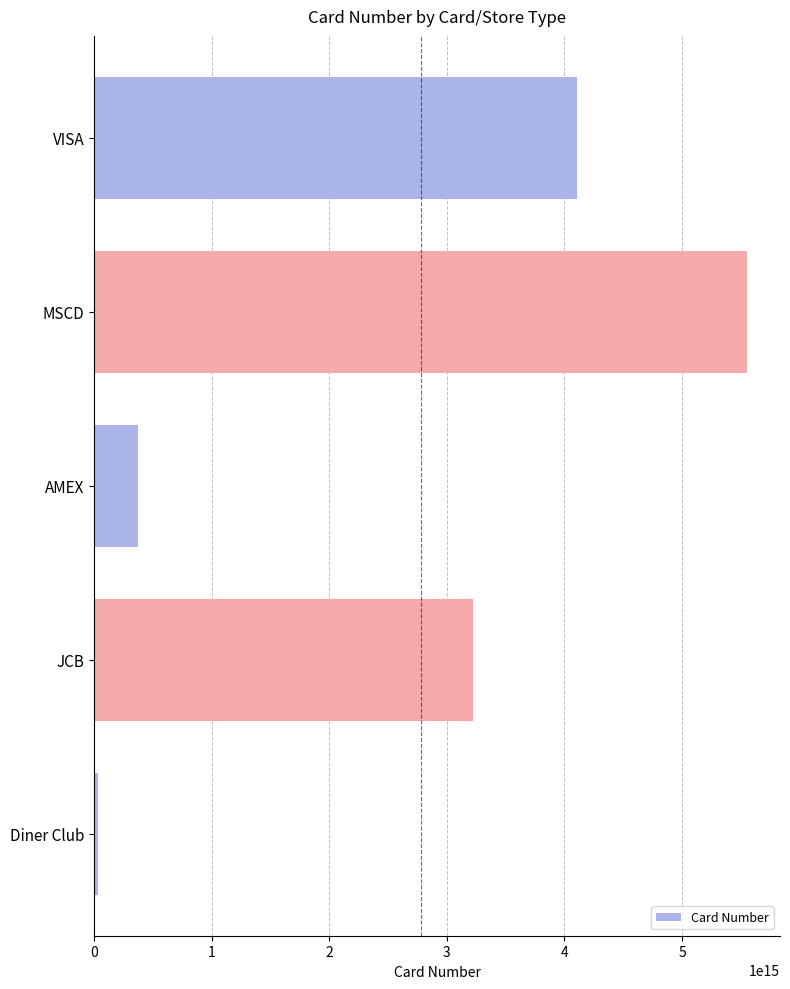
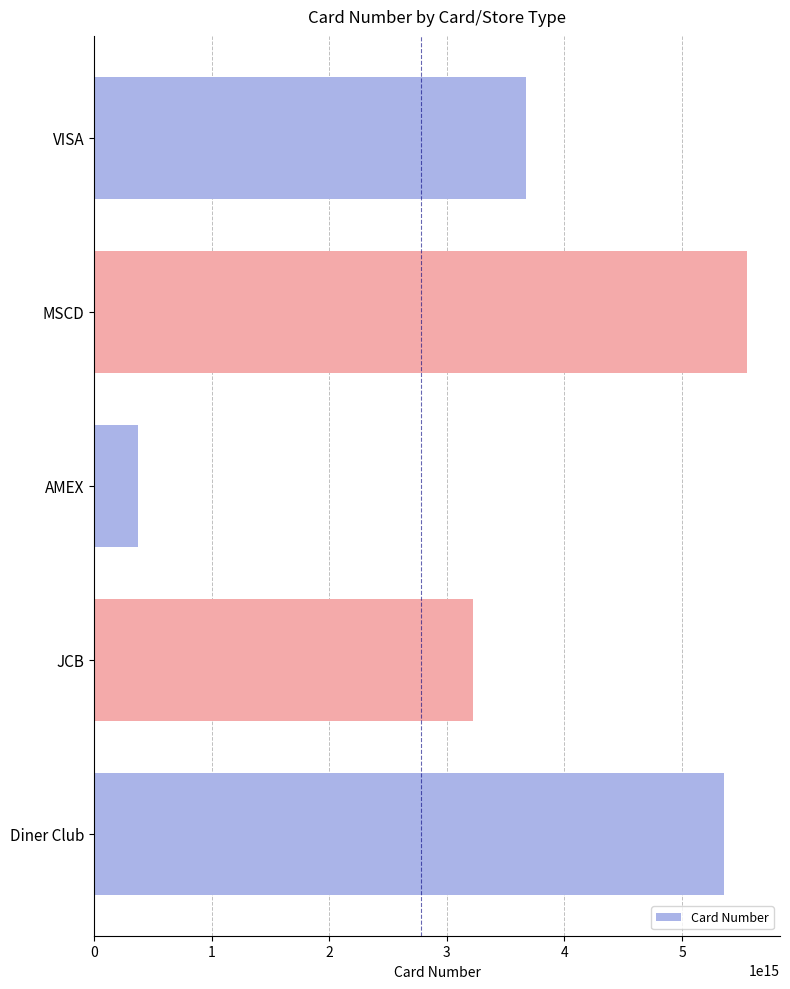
  {
-   "VISA": 4110000000000000,
+   "VISA": 3670000000000000,
    "MSCD": 5560000000000000,
    "AMEX": 370000000000000,
    "JCB": 3220000000000000,
-   "Diner Club": 40000000000000
+   "Diner Club": 5360000000000000
  }
